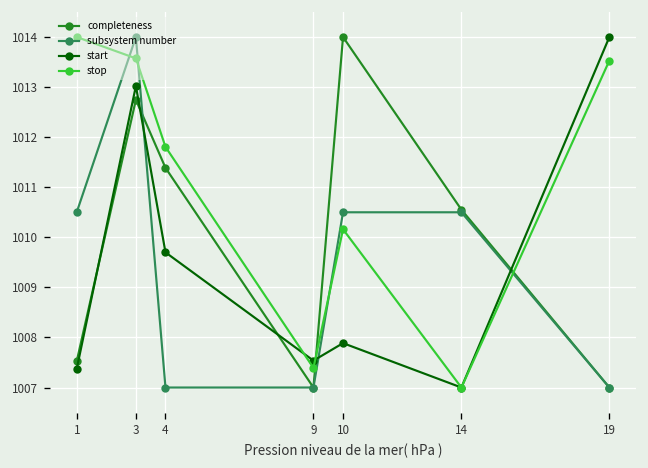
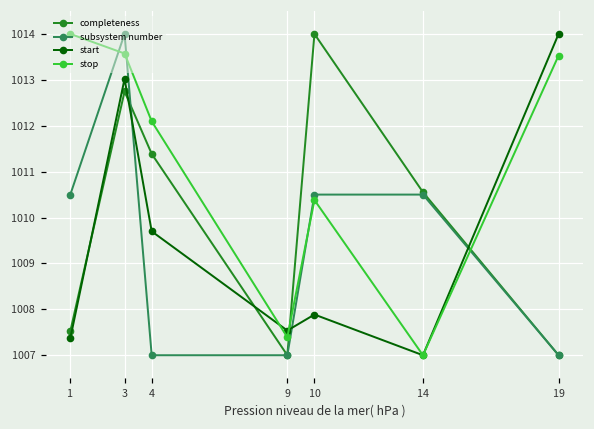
  {
    "start": {
      "1": 1007.4,
      "3": 1013.0,
      "4": 1009.7,
      "9": 1007.5,
      "10": 1007.9,
      "19": 1014.0
    },
    "stop": {
-     "4": 1011.8,
+     "4": 1012.1,
      "9": 1007.4,
-     "10": 1010.2,
+     "10": 1010.4,
      "19": 1013.5
    }
  }
